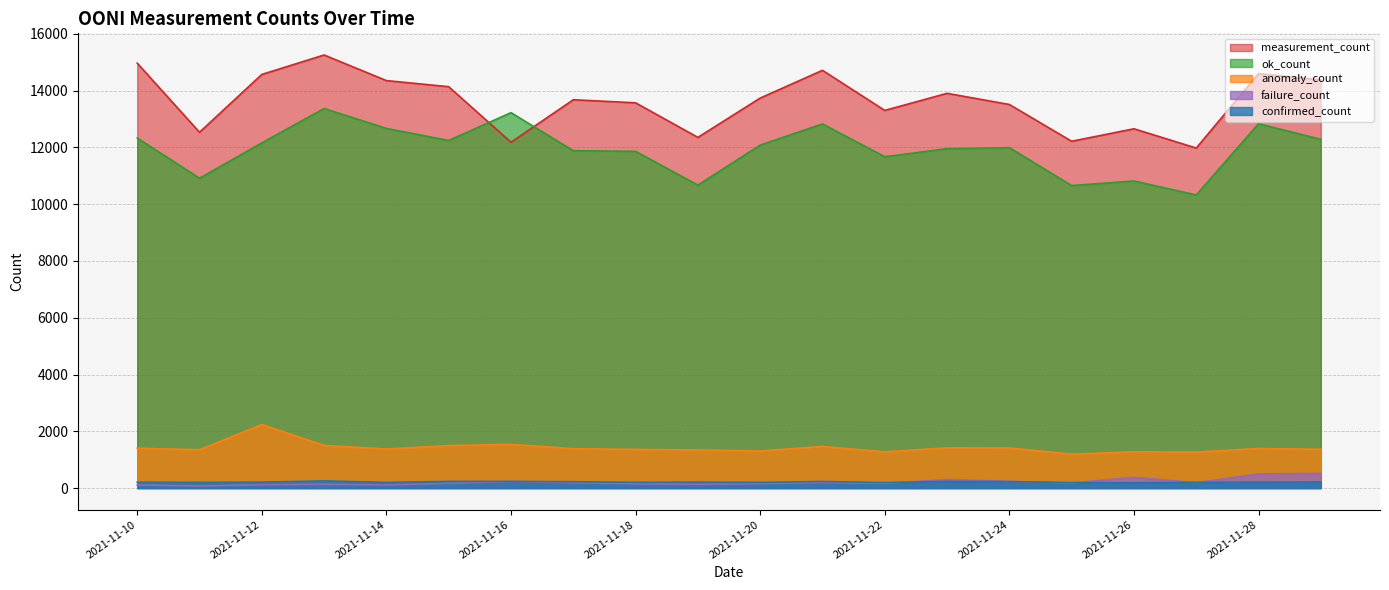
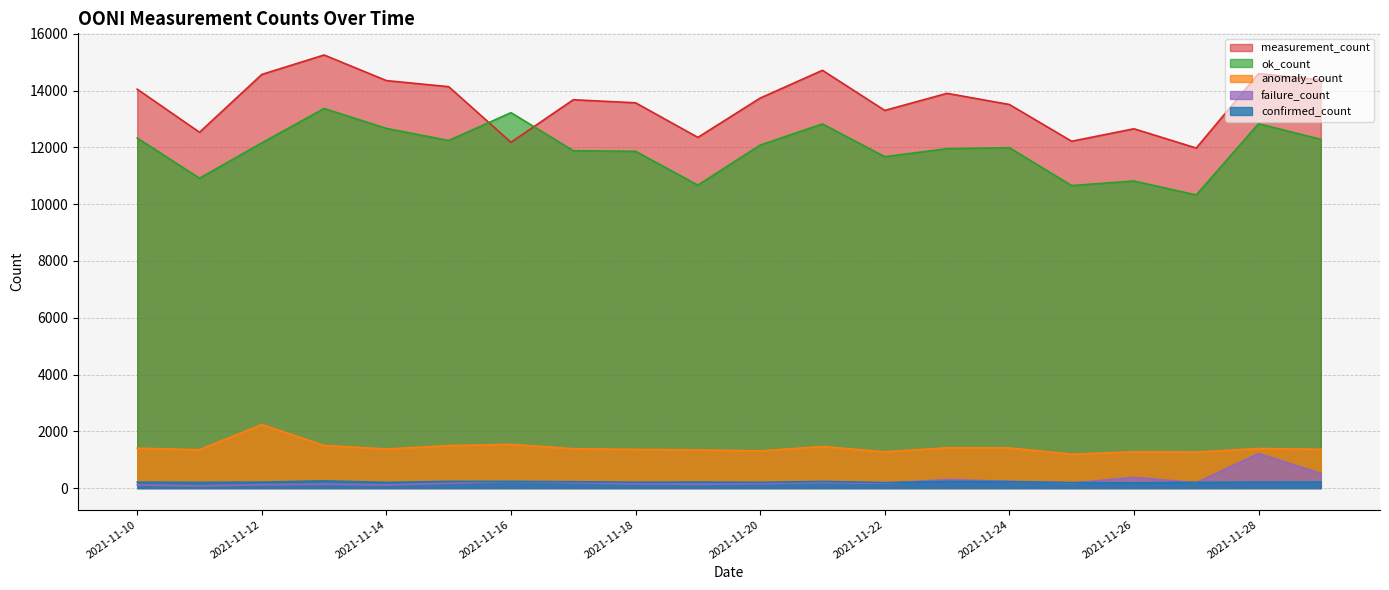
  {
    "measurement_count": {
-     "2021-11-10": 15000,
+     "2021-11-10": 14100,
      "2021-11-12": 14600,
      "2021-11-14": 14400,
      "2021-11-16": 12200,
      "2021-11-18": 13600,
      "2021-11-20": 13700,
      "2021-11-22": 13300,
      "2021-11-24": 13500,
      "2021-11-26": 12700
    },
    "ok_count": {
      "2021-11-10": 12300,
      "2021-11-12": 12200,
      "2021-11-14": 12700,
      "2021-11-16": 13200,
      "2021-11-18": 11900,
      "2021-11-20": 12100,
      "2021-11-22": 11700,
      "2021-11-24": 12000,
      "2021-11-26": 10800,
      "2021-11-28": 12800
    },
    "anomaly_count": {
      "2021-11-10": 1400,
      "2021-11-12": 2200,
      "2021-11-14": 1400,
      "2021-11-16": 1500,
      "2021-11-18": 1400,
      "2021-11-20": 1300,
      "2021-11-22": 1300,
      "2021-11-24": 1400,
      "2021-11-26": 1300,
      "2021-11-28": 1400
    },
    "failure_count": {
      "2021-11-10": 100,
      "2021-11-12": 100,
      "2021-11-26": 400,
-     "2021-11-28": 500
+     "2021-11-28": 1200
    },
    "confirmed_count": {
      "2021-11-10": 200,
      "2021-11-12": 200,
      "2021-11-26": 200,
      "2021-11-28": 200
    }
  }
